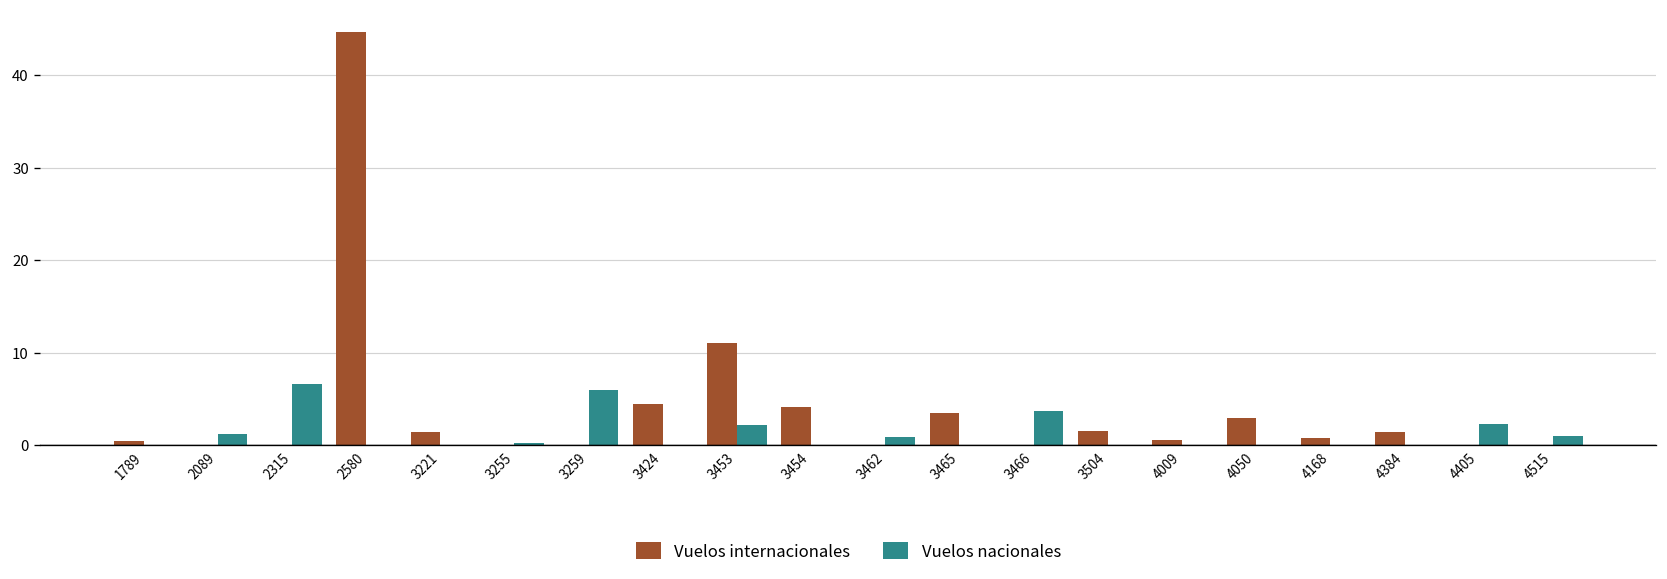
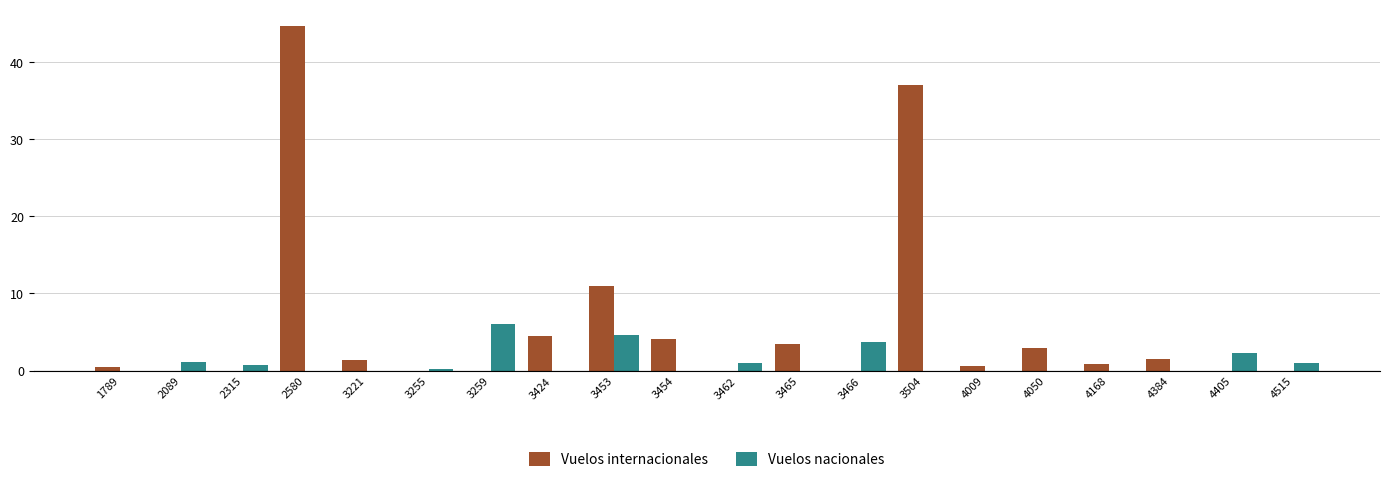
  {
    "Vuelos internacionales": {
      "1789": 0,
      "2089": 0,
      "2315": 0,
      "2580": 45,
      "3221": 1,
      "3255": 0,
      "3259": 0,
      "3424": 4,
      "3453": 11,
      "3454": 4,
      "3462": 0,
      "3465": 3,
      "3466": 0,
-     "3504": 2,
+     "3504": 37,
      "4009": 1,
      "4050": 3,
      "4168": 1,
      "4384": 1,
      "4405": 0,
      "4515": 0
    },
    "Vuelos nacionales": {
      "1789": 0,
      "2089": 1,
-     "2315": 7,
+     "2315": 1,
      "2580": 0,
      "3221": 0,
      "3259": 6,
      "3424": 0,
-     "3453": 2,
+     "3453": 5,
      "3454": 0,
      "3462": 1,
      "3465": 0,
      "3466": 4,
      "3504": 0,
      "4009": 0,
      "4050": 0,
      "4168": 0,
      "4384": 0,
      "4405": 2,
      "4515": 1
    }
  }
